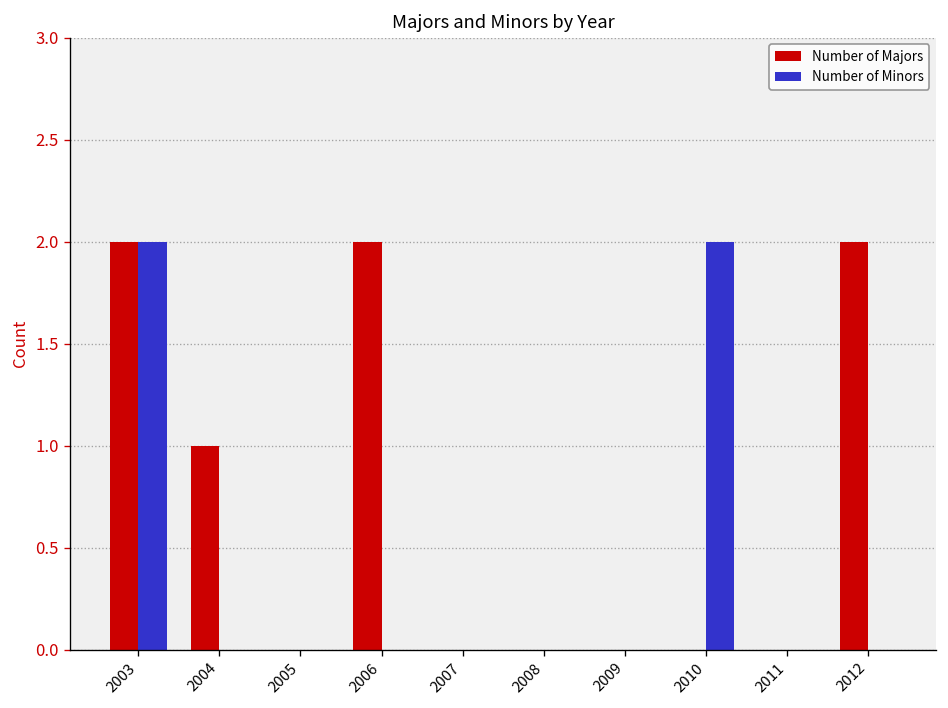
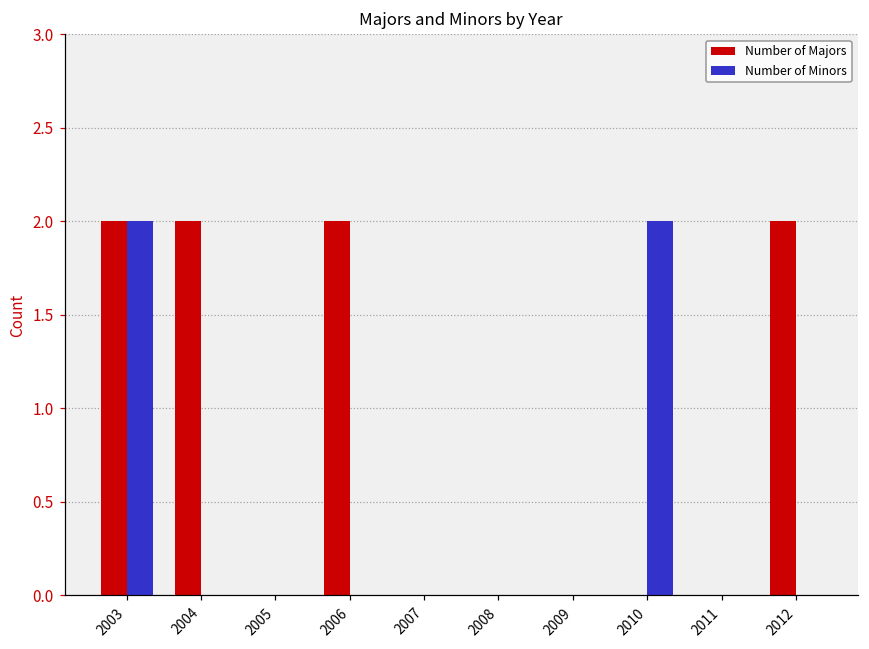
  {
    "Number of Majors": {
      "2003": 2,
-     "2004": 1,
+     "2004": 2,
      "2005": 0,
      "2006": 2,
      "2007": 0,
      "2008": 0,
      "2009": 0,
      "2010": 0,
      "2011": 0,
      "2012": 2
    },
    "Number of Minors": {
      "2003": 2,
      "2004": 0,
      "2005": 0,
      "2006": 0,
      "2007": 0,
      "2008": 0,
      "2009": 0,
      "2010": 2,
      "2011": 0,
      "2012": 0
    }
  }
